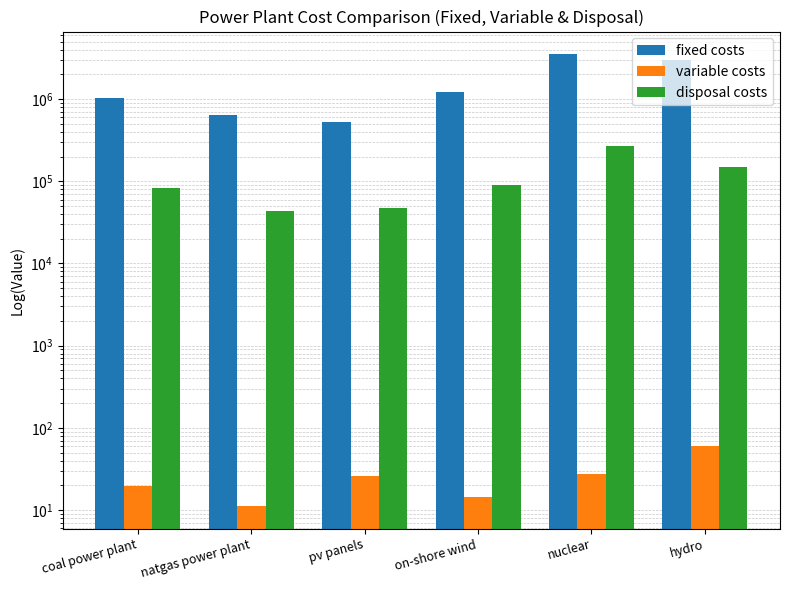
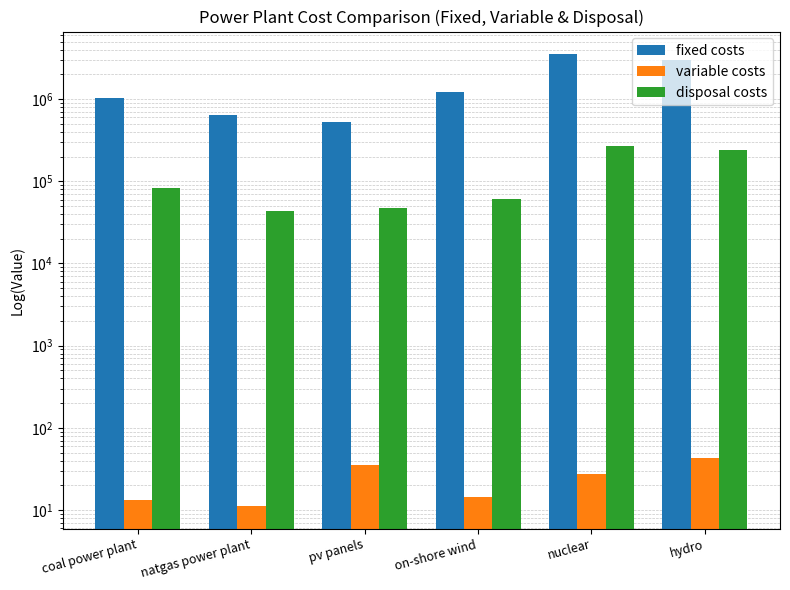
  {
    "fixed costs": {
      "coal power plant": 1000000,
      "natgas power plant": 600000,
      "pv panels": 500000,
      "on-shore wind": 1200000,
      "nuclear": 3500000
    },
    "variable costs": {
-     "coal power plant": 20,
+     "coal power plant": 13,
      "natgas power plant": 11,
-     "pv panels": 26,
+     "pv panels": 35,
      "on-shore wind": 14,
      "nuclear": 28,
-     "hydro": 60
+     "hydro": 40
    },
    "disposal costs": {
      "coal power plant": 80000,
      "natgas power plant": 40000,
      "pv panels": 50000,
-     "on-shore wind": 90000,
+     "on-shore wind": 60000,
      "nuclear": 270000,
-     "hydro": 150000
+     "hydro": 240000
    }
  }
